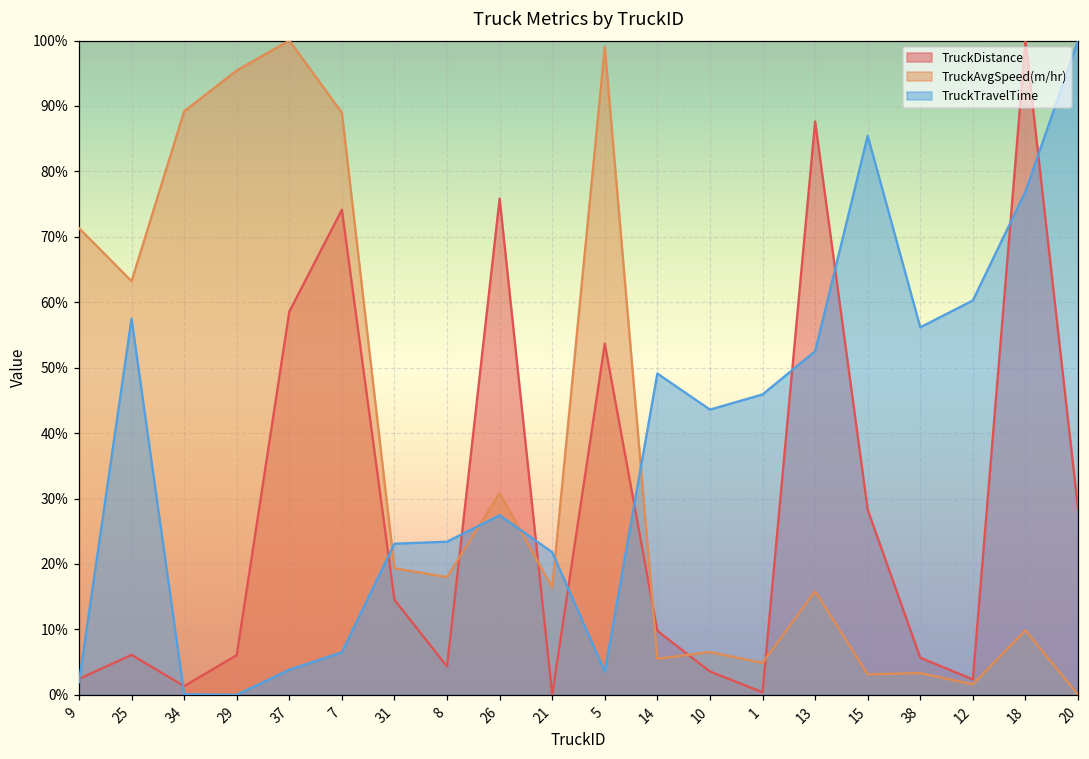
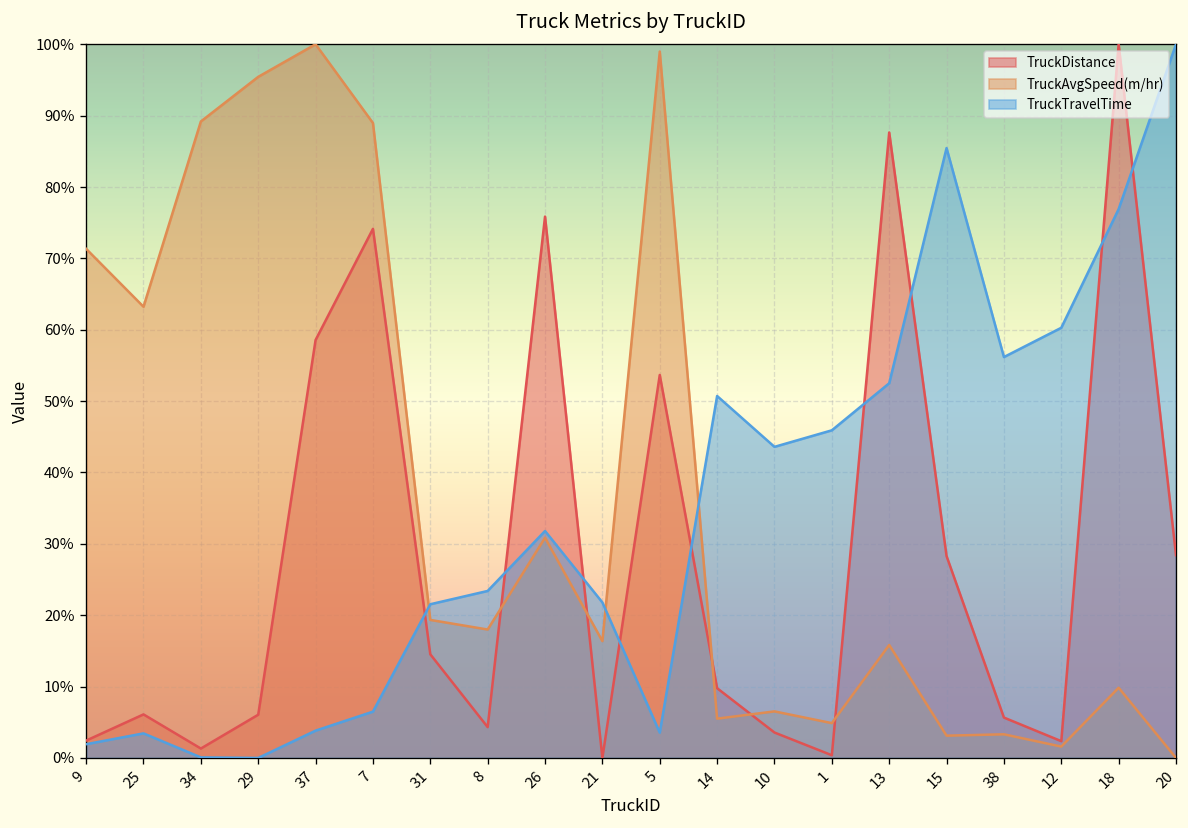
  {
    "TruckTravelTime": {
      "9": "2%",
-     "25": "57%",
+     "25": "3%",
      "34": "0%",
      "29": "0%",
      "37": "4%",
      "7": "6%",
-     "31": "23%",
+     "31": "22%",
      "8": "23%",
-     "26": "27%",
+     "26": "32%",
      "21": "22%",
      "5": "4%",
-     "14": "49%",
+     "14": "51%",
      "10": "44%",
      "1": "46%",
      "13": "53%",
      "15": "85%",
      "38": "56%",
      "12": "60%",
      "18": "77%",
      "20": "100%"
    }
  }
